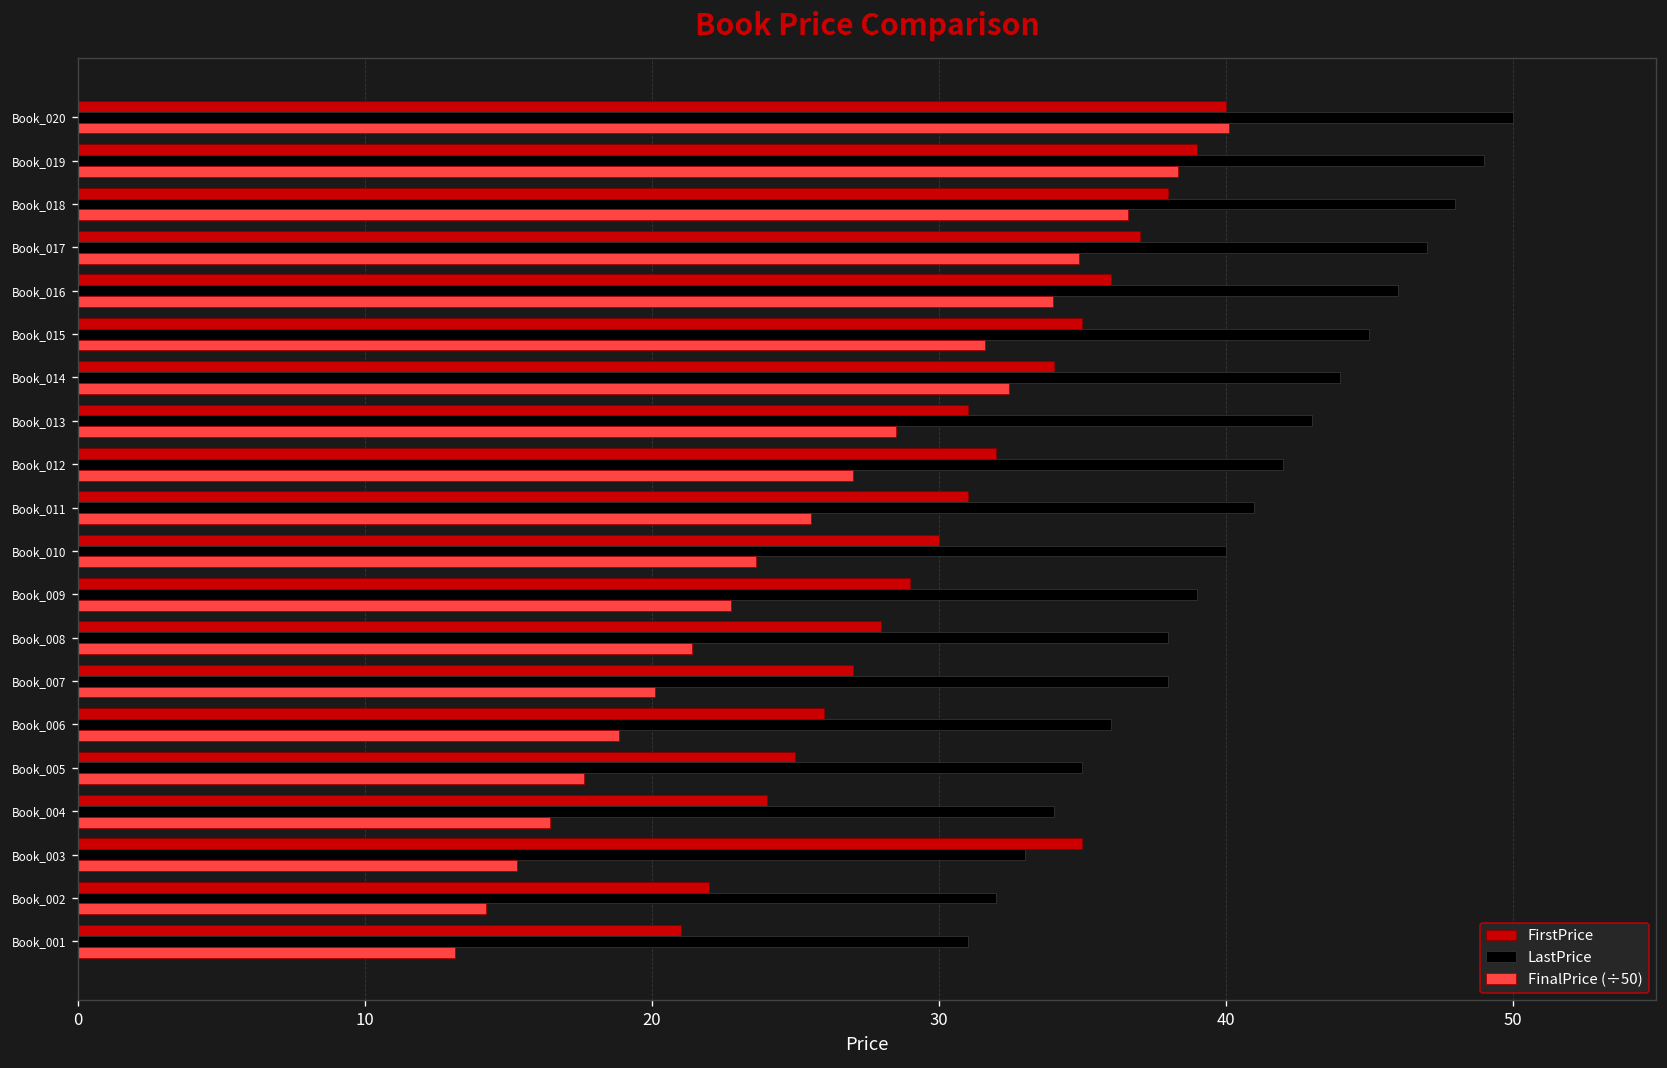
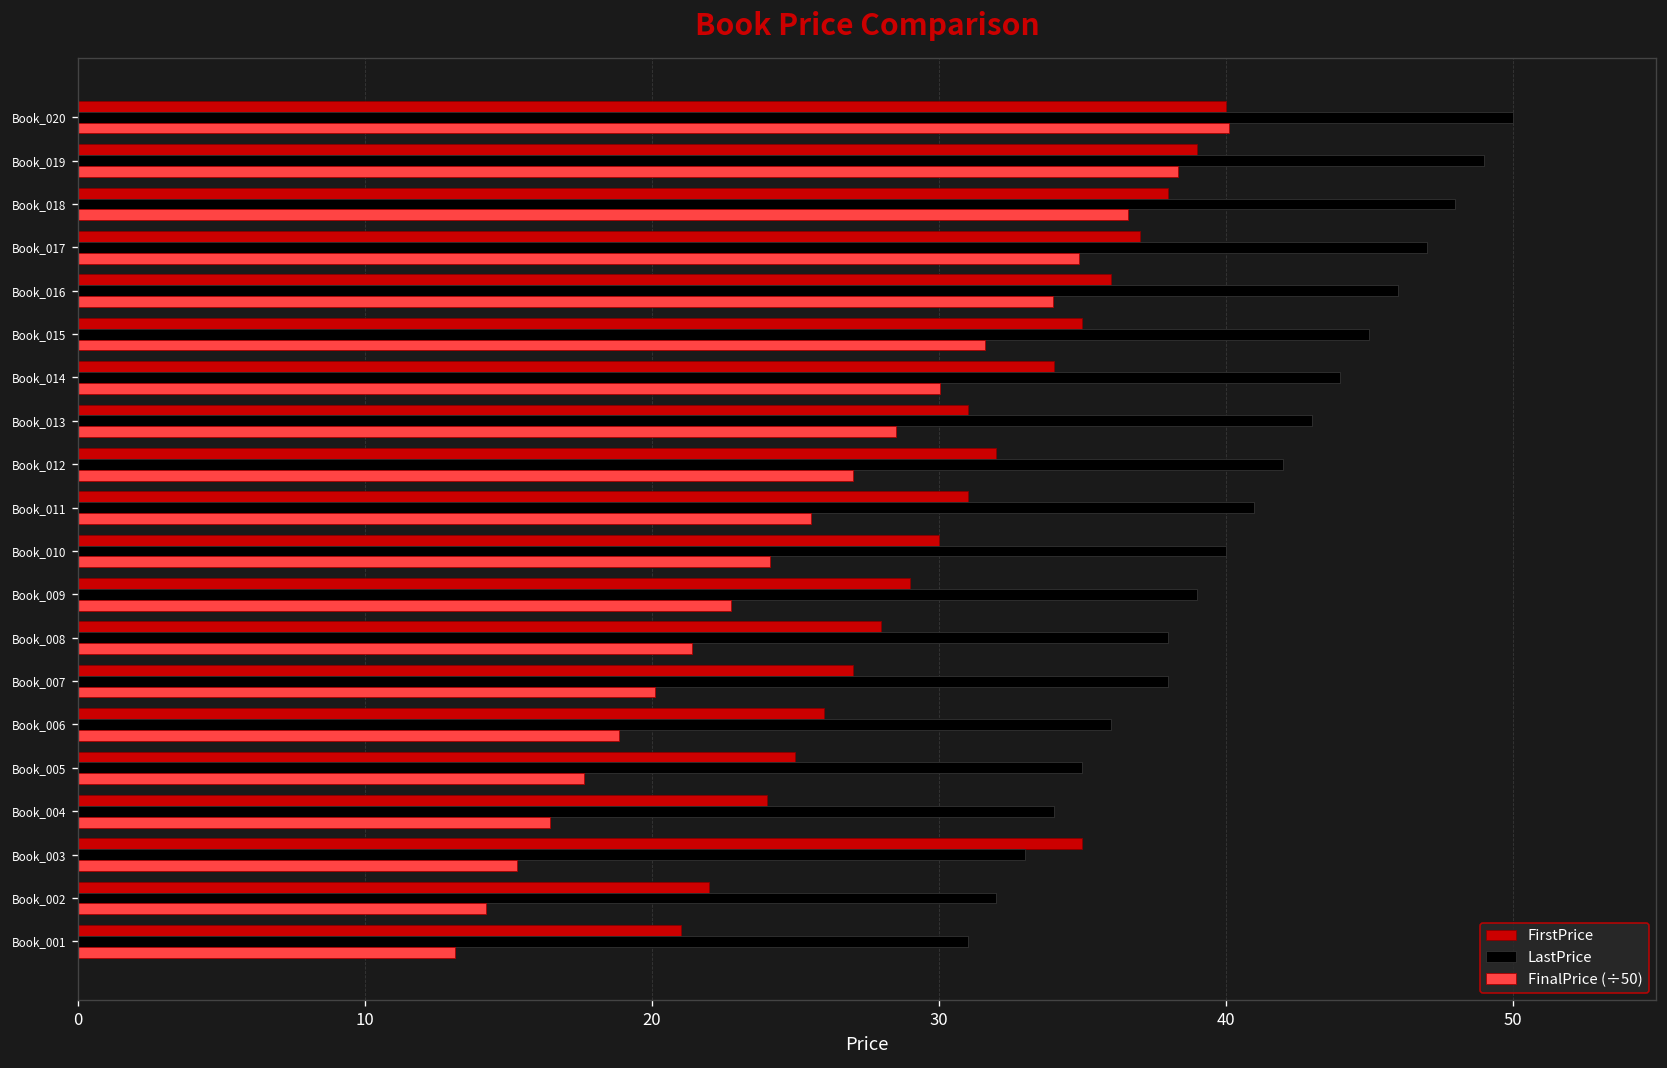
  {
    "FirstPrice": {
      "Book_020": 40.0,
      "Book_019": 39.0,
      "Book_018": 38.0,
      "Book_017": 37.0,
      "Book_016": 36.0,
      "Book_015": 35.0,
      "Book_014": 34.0,
      "Book_013": 31.0,
      "Book_012": 32.0,
      "Book_011": 31.0,
      "Book_010": 30.0,
      "Book_009": 29.0,
      "Book_008": 28.0,
      "Book_007": 27.0,
      "Book_006": 26.0,
      "Book_005": 25.0,
      "Book_004": 24.0,
      "Book_003": 35.0,
      "Book_002": 22.0,
      "Book_001": 21.0
    },
    "LastPrice": {
      "Book_020": 50.0,
      "Book_019": 49.0,
      "Book_018": 48.0,
      "Book_017": 47.0,
      "Book_016": 46.0,
      "Book_015": 45.0,
      "Book_014": 44.0,
      "Book_013": 43.0,
      "Book_012": 42.0,
      "Book_011": 41.0,
      "Book_010": 40.0,
      "Book_009": 39.0,
      "Book_008": 38.0,
      "Book_007": 38.0,
      "Book_006": 36.0,
      "Book_005": 35.0,
      "Book_004": 34.0,
      "Book_003": 33.0,
      "Book_002": 32.0,
      "Book_001": 31.0
    },
    "FinalPrice (÷50)": {
      "Book_020": 40.1,
      "Book_019": 38.3,
      "Book_018": 36.6,
      "Book_017": 34.9,
      "Book_016": 34.0,
      "Book_015": 31.6,
-     "Book_014": 32.4,
+     "Book_014": 30.0,
      "Book_013": 28.5,
      "Book_012": 27.0,
      "Book_011": 25.5,
-     "Book_010": 23.6,
+     "Book_010": 24.1,
      "Book_009": 22.7,
      "Book_008": 21.4,
      "Book_007": 20.1,
      "Book_006": 18.8,
      "Book_005": 17.6,
      "Book_004": 16.4,
      "Book_003": 15.3,
      "Book_002": 14.2,
      "Book_001": 13.1
    }
  }
